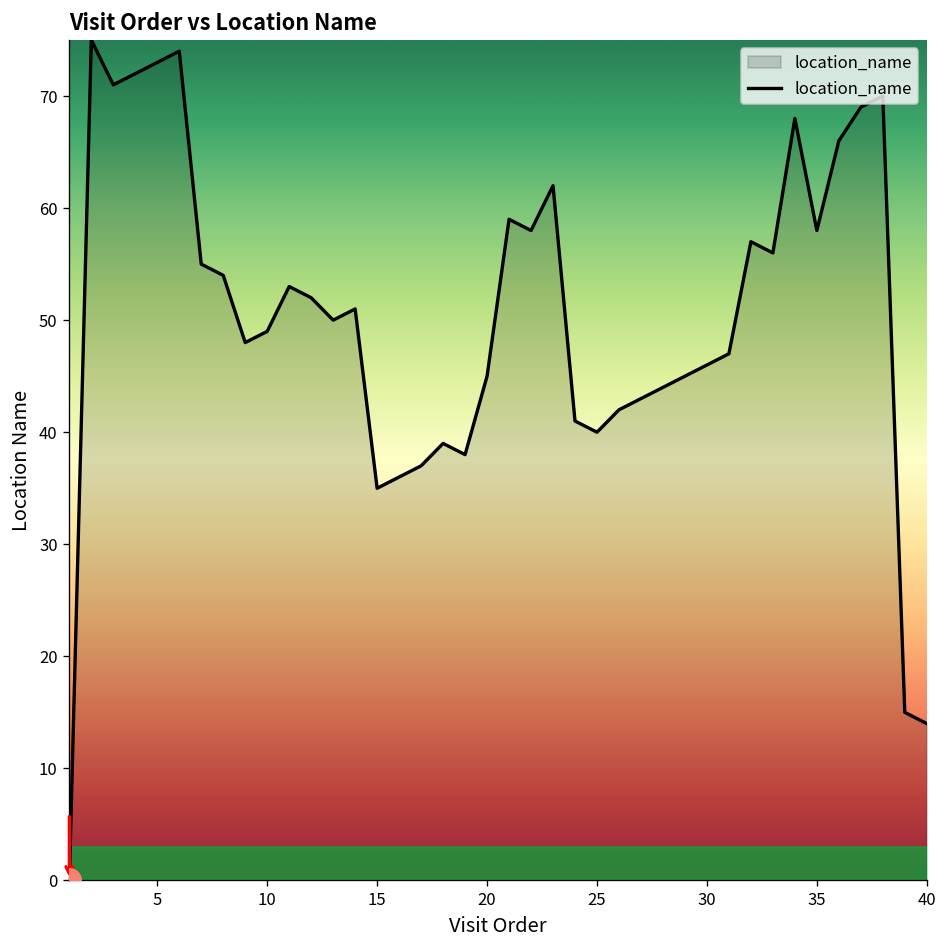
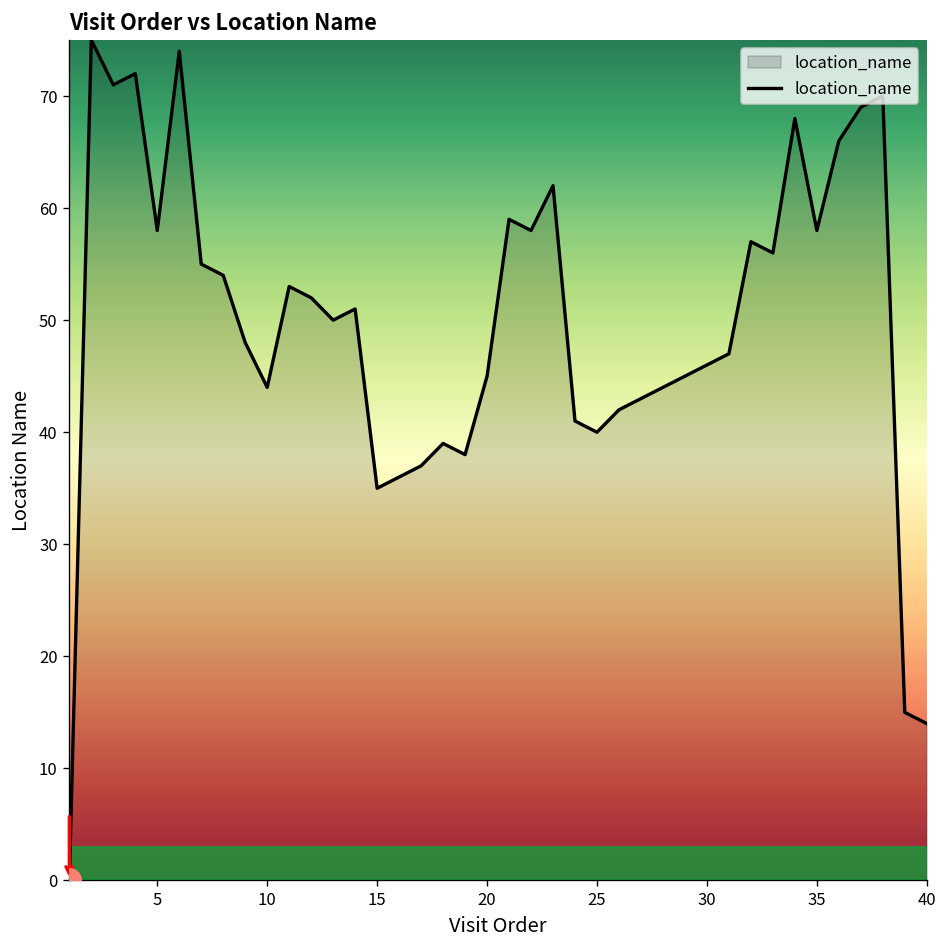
  {
    "location_name": {
-     "5": 73,
-     "10": 49,
+     "5": 58,
+     "10": 44,
      "15": 35,
      "20": 45,
      "25": 40,
      "30": 46,
      "35": 58,
      "40": 14
    }
  }
